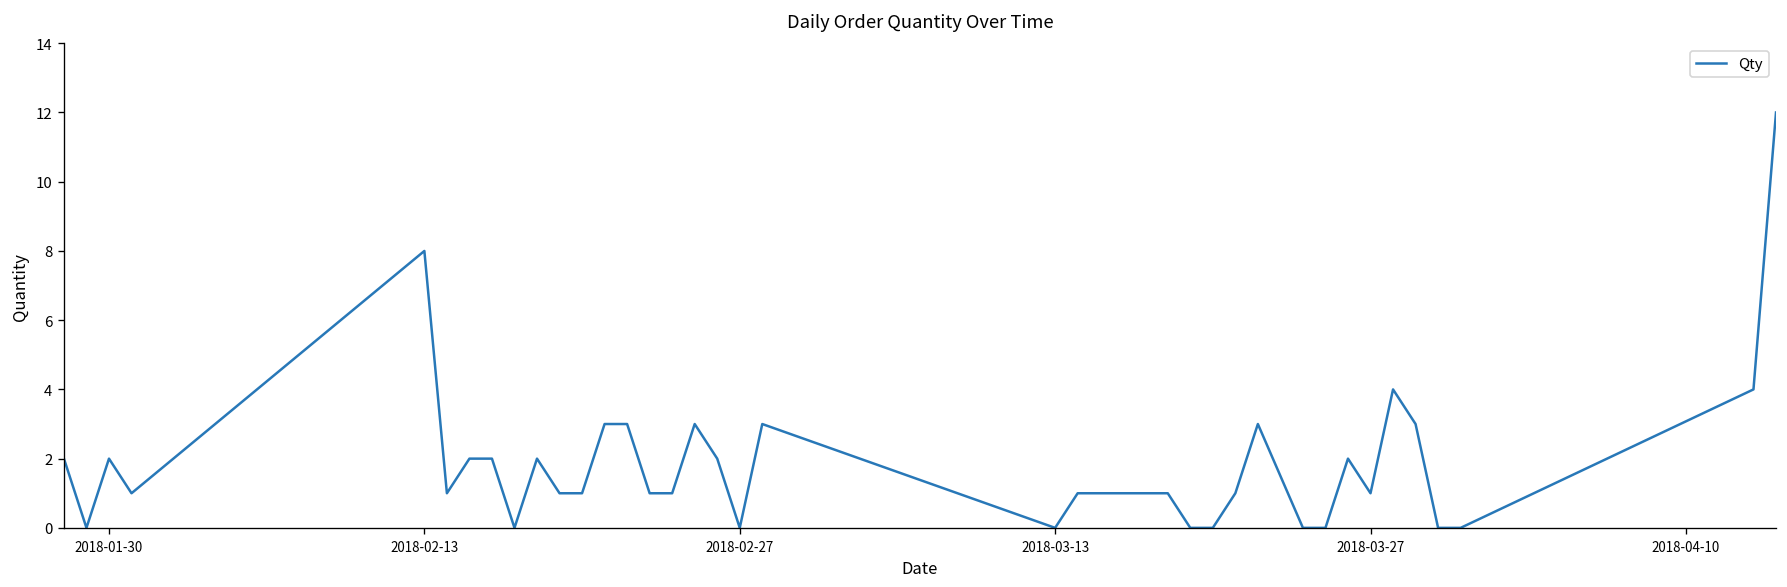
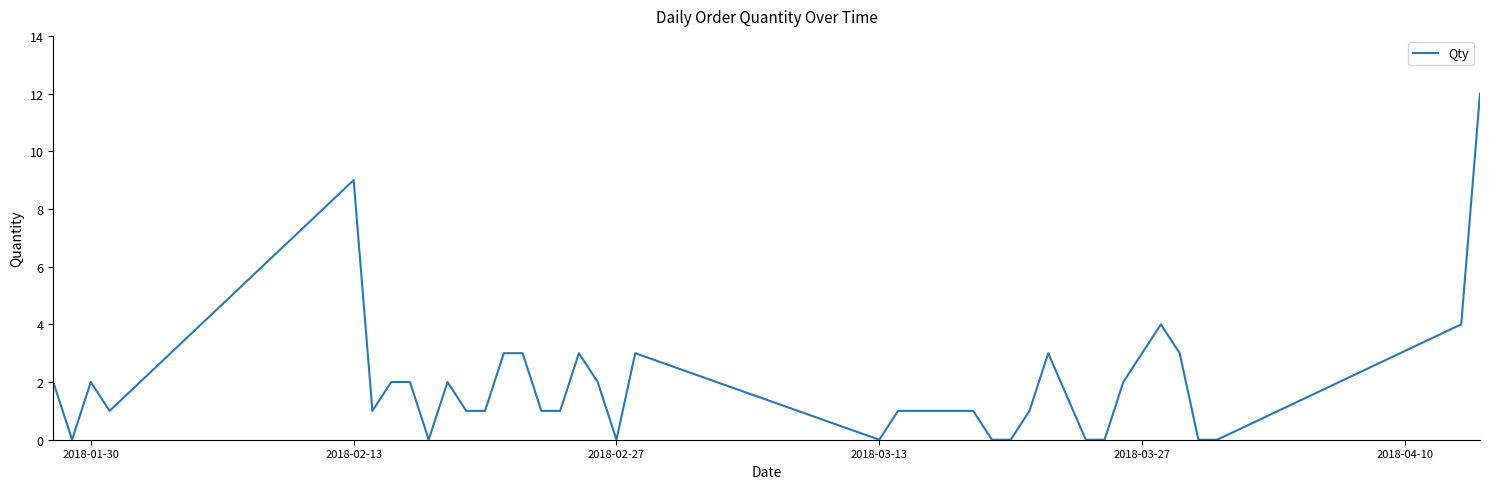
  {
    "2018-01-30": 2,
-   "2018-02-13": 8,
+   "2018-02-13": 9,
    "2018-02-27": 0,
    "2018-03-13": 0,
-   "2018-03-27": 1
+   "2018-03-27": 3
  }
